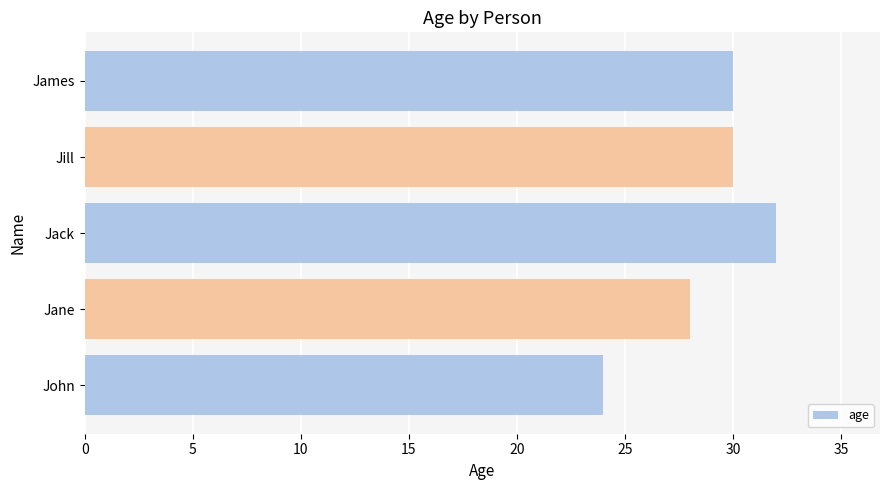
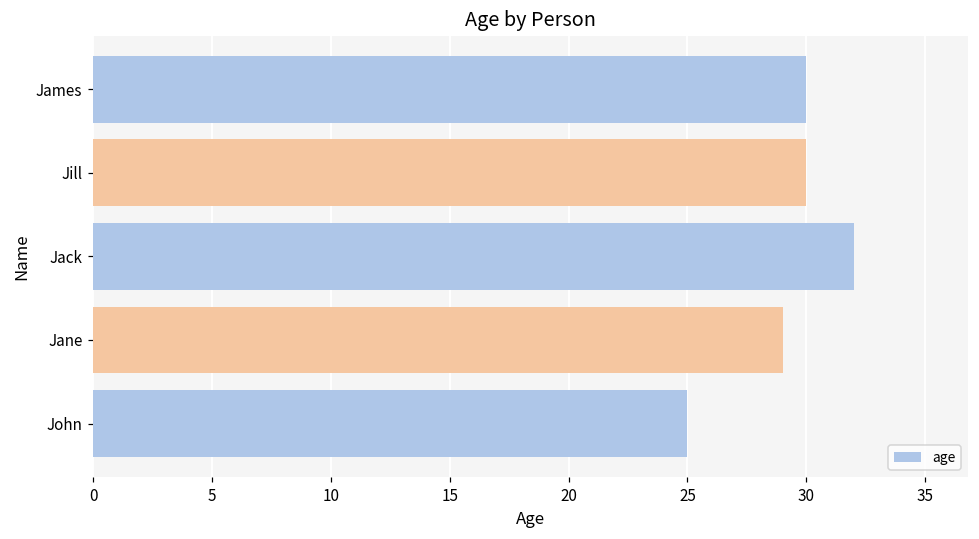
  {
    "James": 30,
    "Jill": 30,
    "Jack": 32,
-   "Jane": 28,
-   "John": 24
+   "Jane": 29,
+   "John": 25
  }
